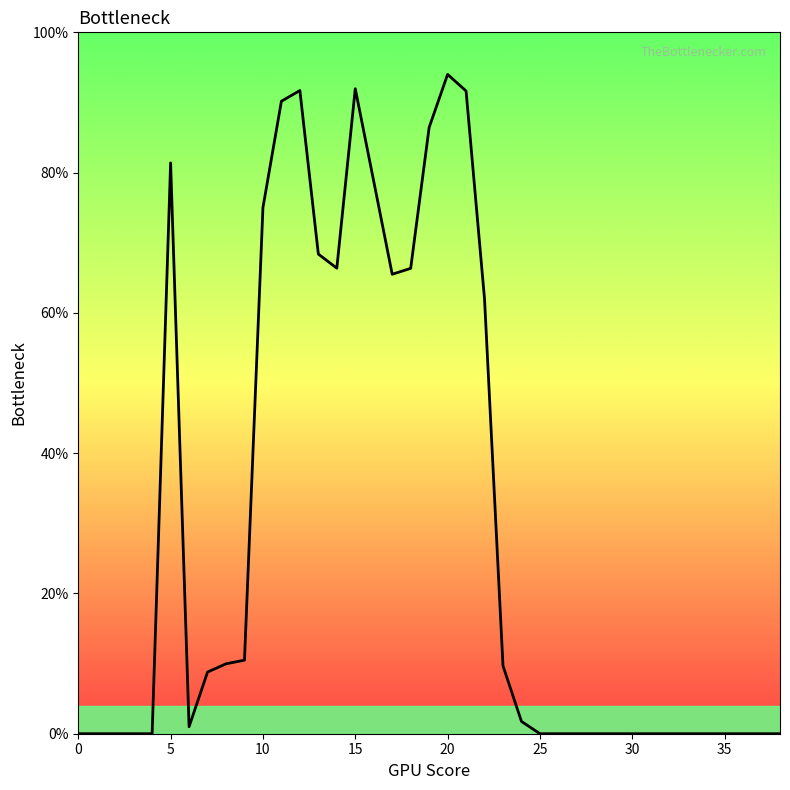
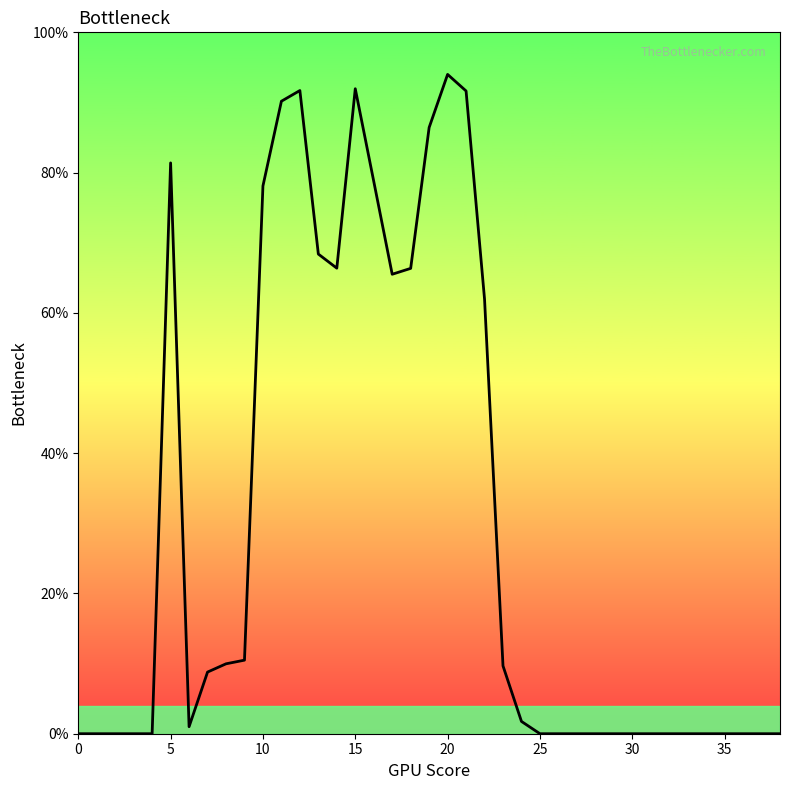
  {
    "5": "81%",
-   "10": "75%",
+   "10": "78%",
    "15": "92%",
    "20": "94%"
  }
